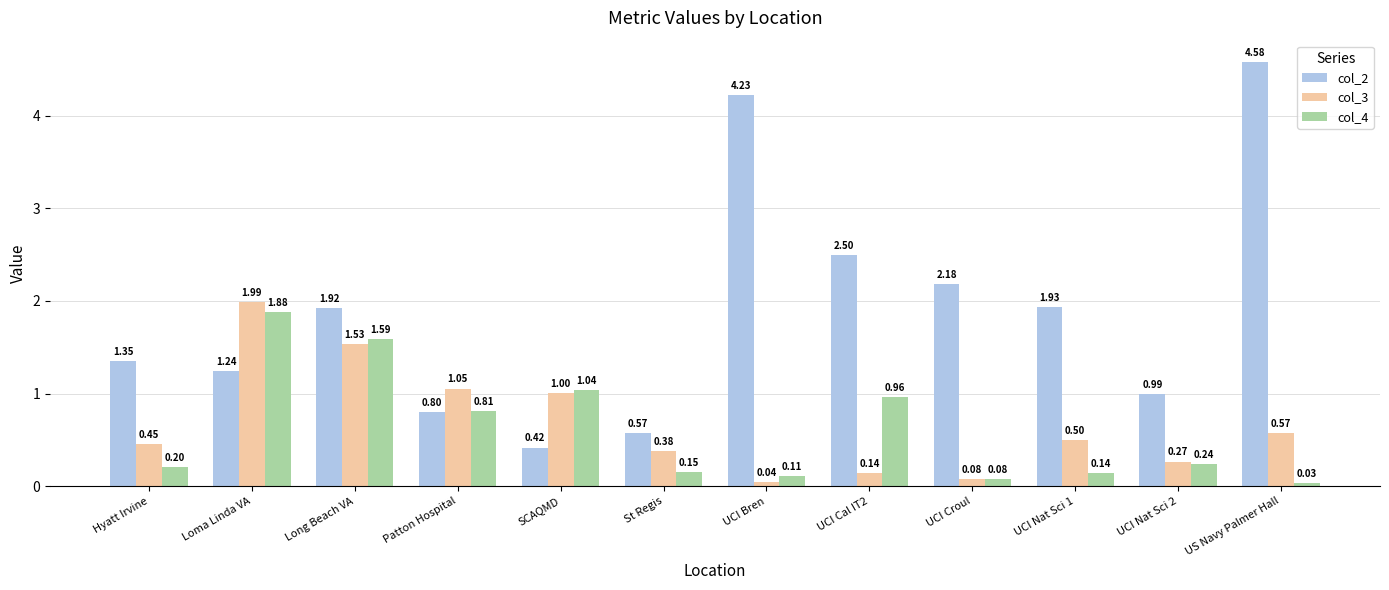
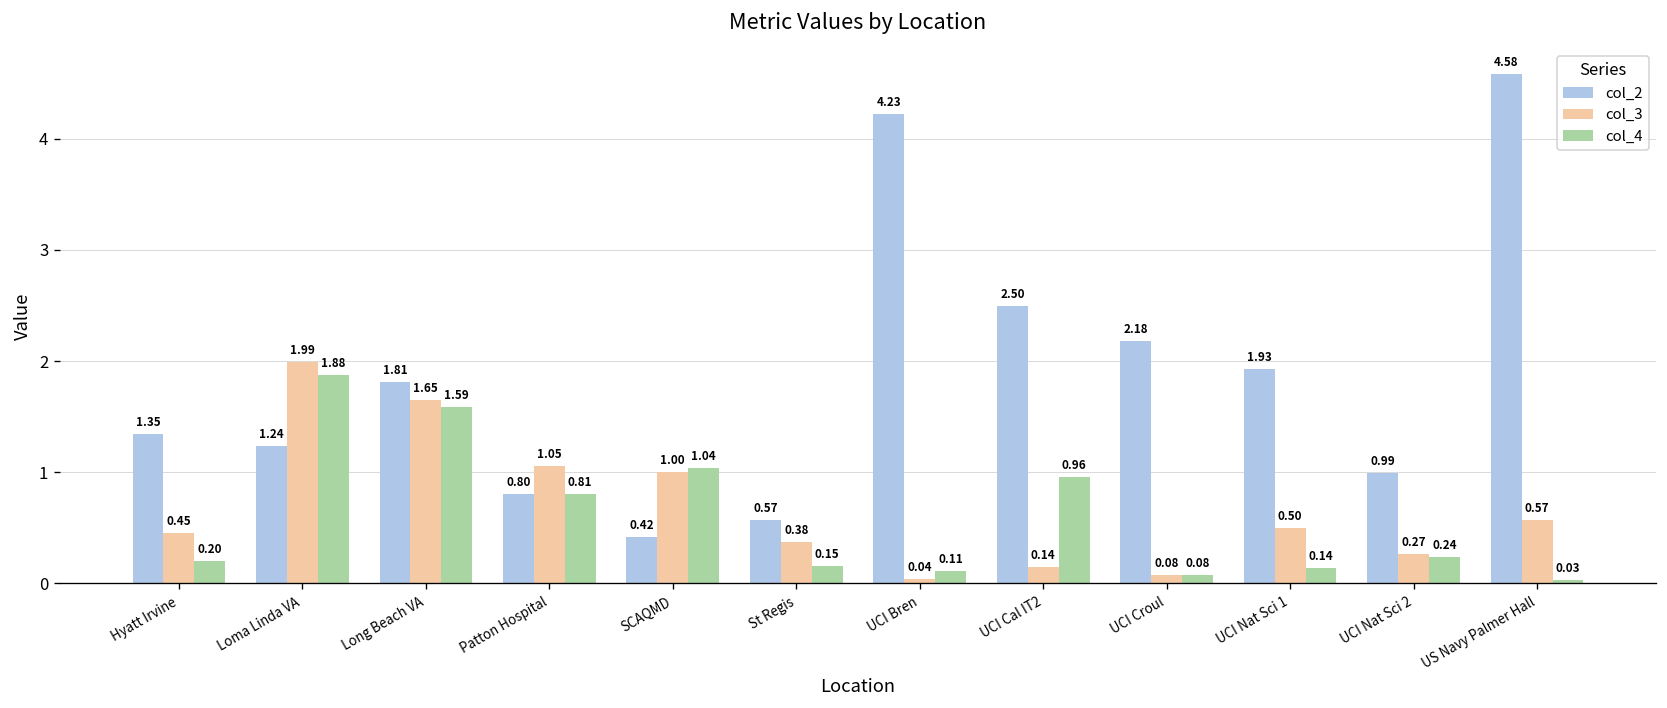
  {
    "col_2": {
      "Hyatt Irvine": 1.35,
      "Loma Linda VA": 1.24,
-     "Long Beach VA": 1.92,
+     "Long Beach VA": 1.81,
      "Patton Hospital": 0.80,
      "SCAQMD": 0.42,
      "St Regis": 0.57,
      "UCI Bren": 4.23,
      "UCI Cal IT2": 2.50,
      "UCI Croul": 2.18,
      "UCI Nat Sci 1": 1.93,
      "UCI Nat Sci 2": 0.99,
      "US Navy Palmer Hall": 4.58
    },
    "col_3": {
      "Hyatt Irvine": 0.45,
      "Loma Linda VA": 1.99,
-     "Long Beach VA": 1.53,
+     "Long Beach VA": 1.65,
      "Patton Hospital": 1.05,
      "SCAQMD": 1.00,
      "St Regis": 0.38,
      "UCI Bren": 0.04,
      "UCI Cal IT2": 0.14,
      "UCI Croul": 0.08,
      "UCI Nat Sci 1": 0.50,
      "UCI Nat Sci 2": 0.27,
      "US Navy Palmer Hall": 0.57
    },
    "col_4": {
      "Hyatt Irvine": 0.20,
      "Loma Linda VA": 1.88,
      "Long Beach VA": 1.59,
      "Patton Hospital": 0.81,
      "SCAQMD": 1.04,
      "St Regis": 0.15,
      "UCI Bren": 0.11,
      "UCI Cal IT2": 0.96,
      "UCI Croul": 0.08,
      "UCI Nat Sci 1": 0.14,
      "UCI Nat Sci 2": 0.24,
      "US Navy Palmer Hall": 0.03
    }
  }
